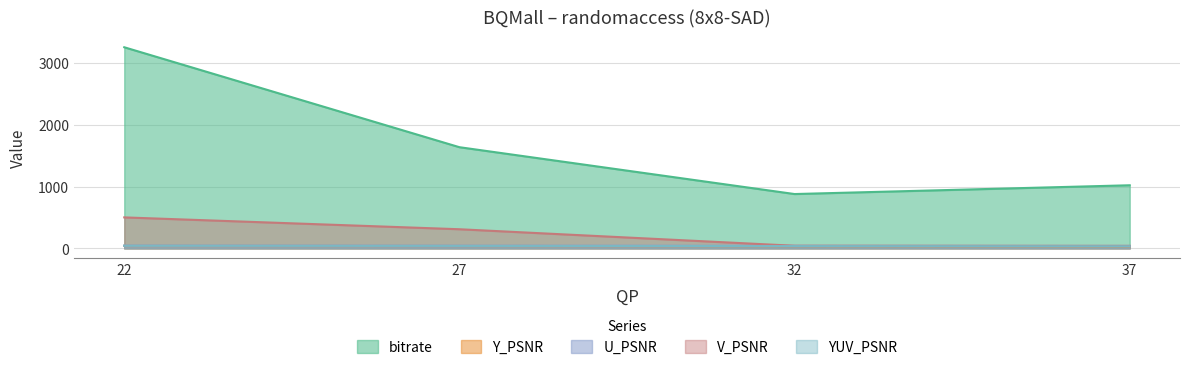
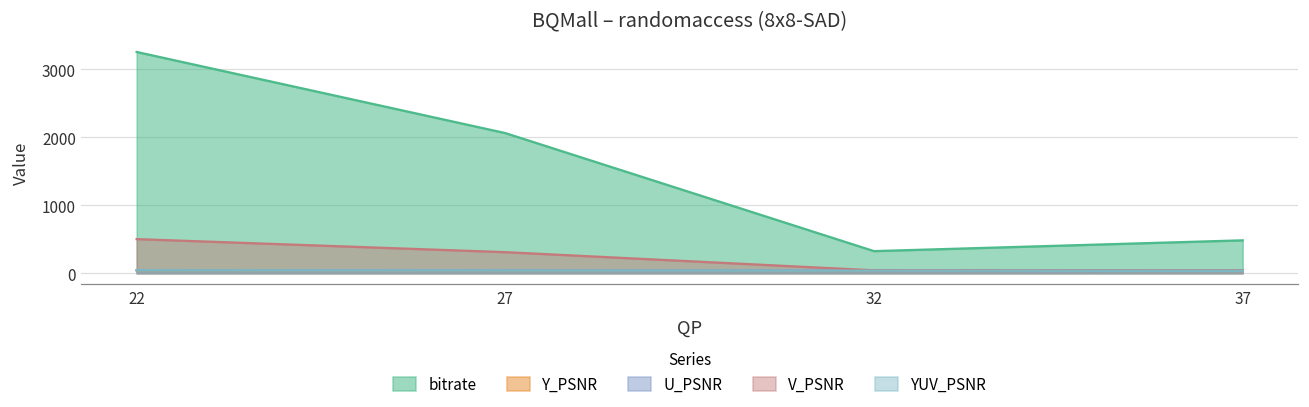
  {
    "bitrate": {
      "22": 3300,
-     "27": 1600,
-     "32": 900,
-     "37": 1000
+     "27": 2100,
+     "32": 300,
+     "37": 500
    },
    "V_PSNR": {
      "22": 500,
      "27": 300
    }
  }
